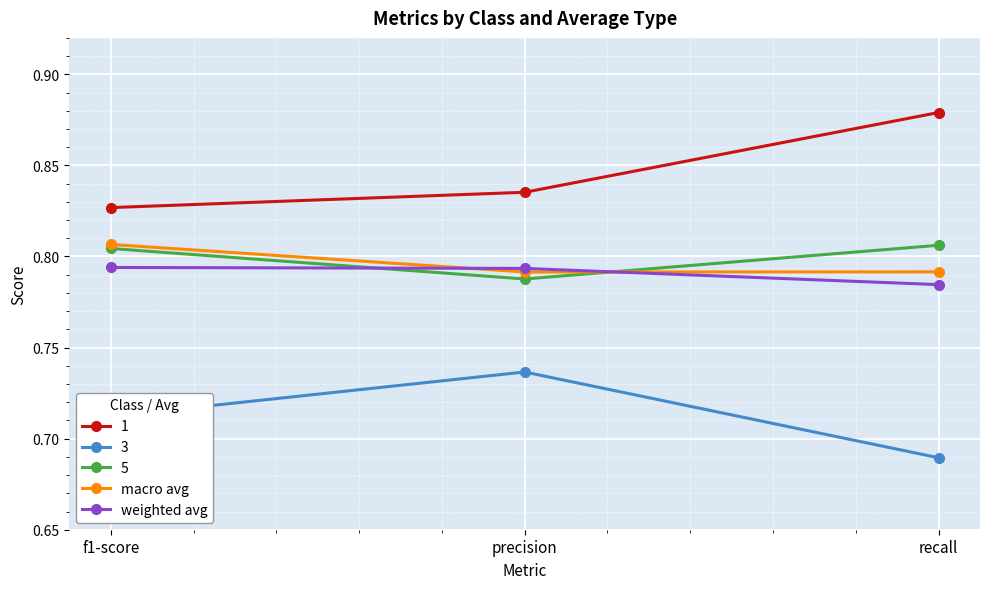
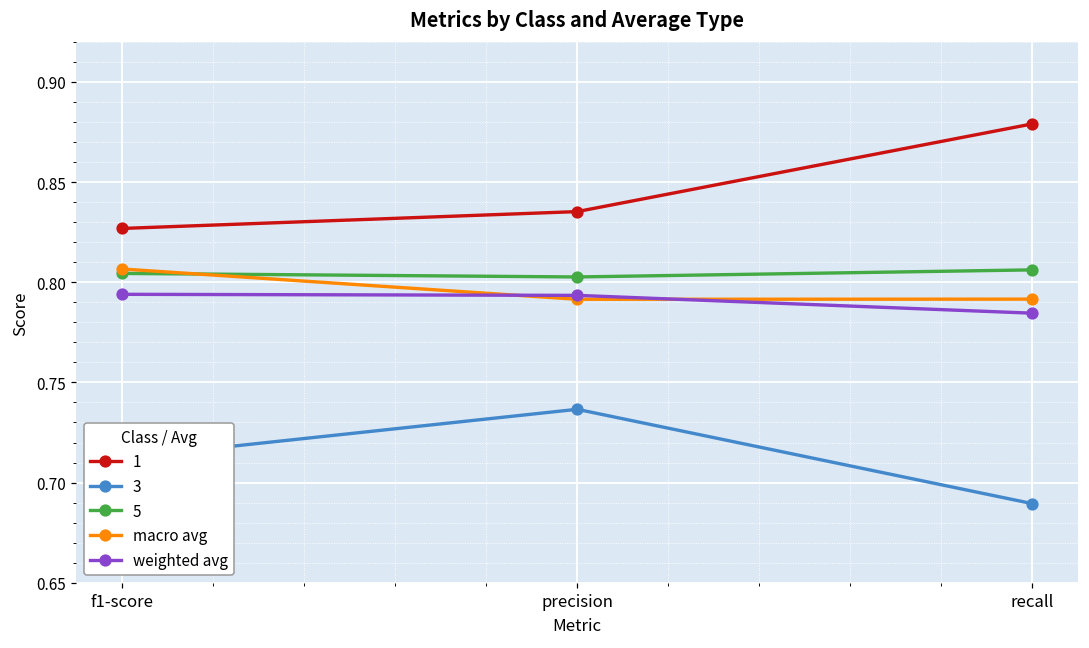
  {
    "1": {
      "f1-score": 0.827,
      "precision": 0.835,
      "recall": 0.879
    },
    "3": {
      "precision": 0.737,
      "recall": 0.689
    },
    "5": {
      "f1-score": 0.804,
-     "precision": 0.788,
+     "precision": 0.803,
      "recall": 0.806
    },
    "macro avg": {
      "f1-score": 0.807,
      "precision": 0.791,
      "recall": 0.792
    },
    "weighted avg": {
      "f1-score": 0.794,
      "precision": 0.793,
      "recall": 0.785
    }
  }
